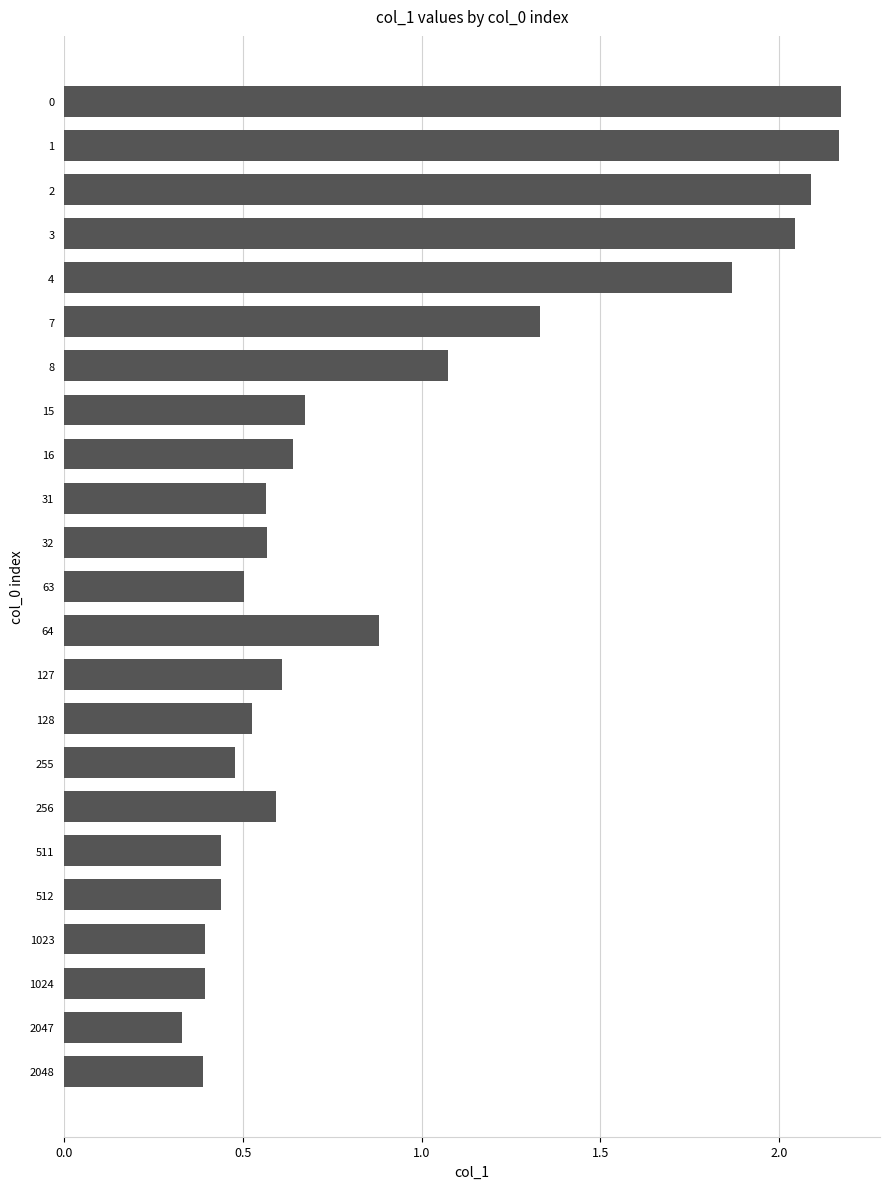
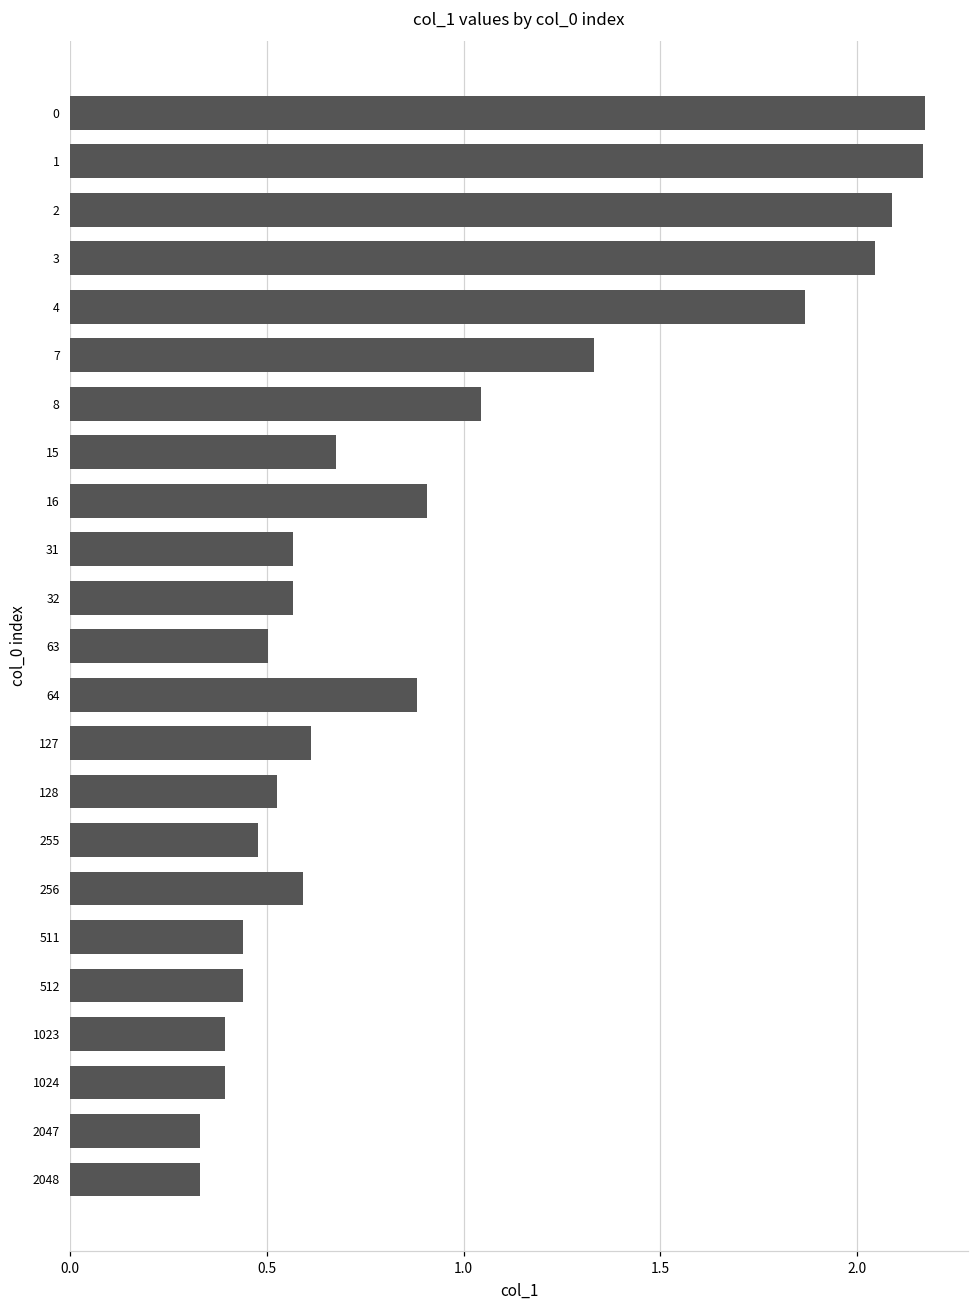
  {
    "0": 2.17,
    "1": 2.17,
    "2": 2.09,
    "3": 2.05,
    "4": 1.87,
    "7": 1.33,
-   "8": 1.07,
+   "8": 1.05,
    "15": 0.67,
-   "16": 0.64,
+   "16": 0.91,
    "31": 0.57,
    "32": 0.57,
    "63": 0.50,
    "64": 0.88,
    "127": 0.61,
    "128": 0.53,
    "255": 0.48,
    "256": 0.59,
    "511": 0.44,
    "512": 0.44,
    "1023": 0.39,
    "1024": 0.39,
    "2047": 0.33,
-   "2048": 0.39
+   "2048": 0.33
  }
